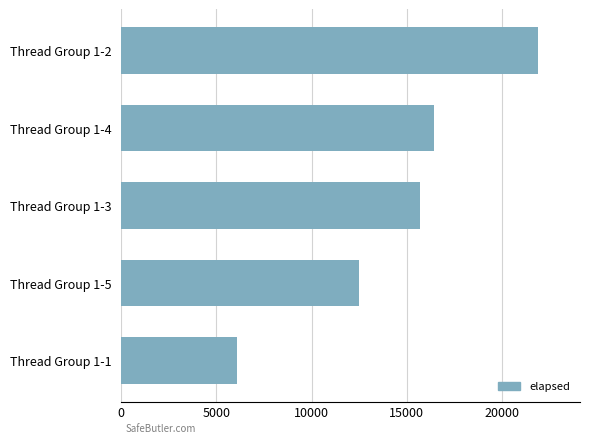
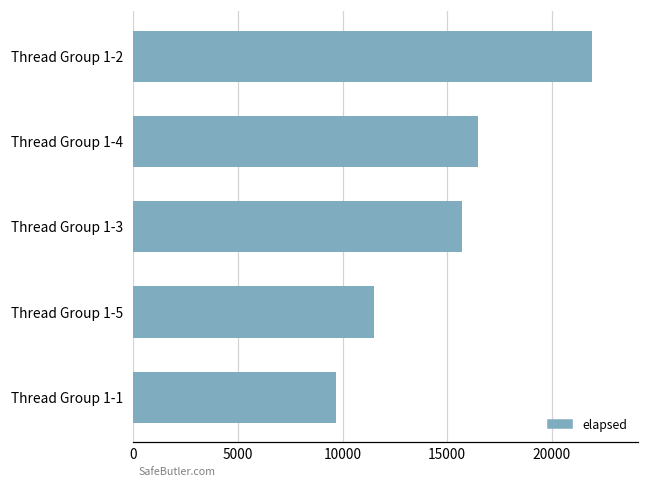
  {
    "Thread Group 1-2": 21900,
    "Thread Group 1-4": 16500,
    "Thread Group 1-3": 15700,
-   "Thread Group 1-5": 12500,
-   "Thread Group 1-1": 6100
+   "Thread Group 1-5": 11500,
+   "Thread Group 1-1": 9700
  }
